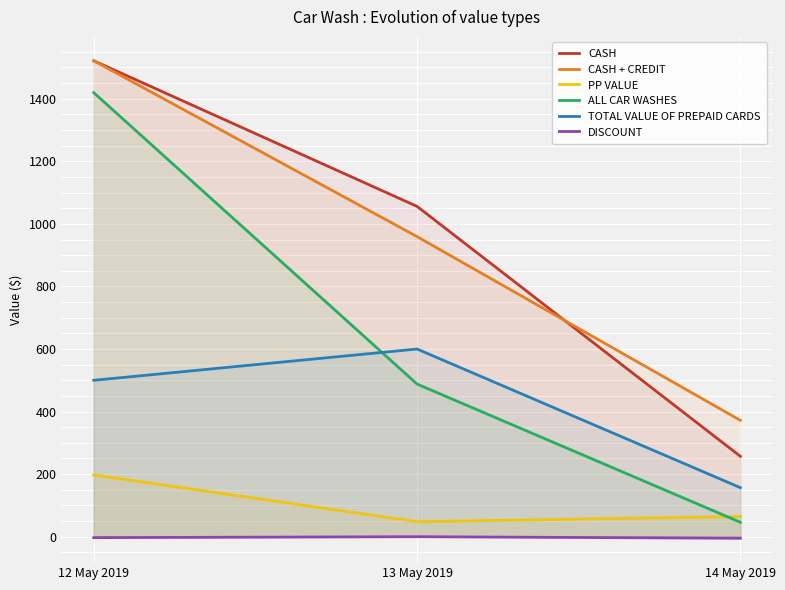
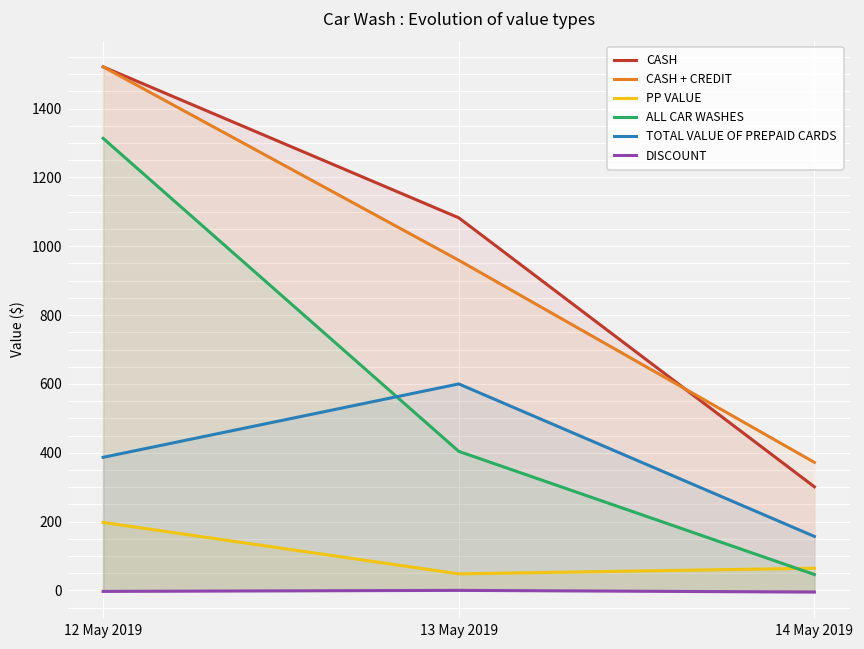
  {
    "CASH": {
-     "13 May 2019": 1060,
-     "14 May 2019": 260
+     "13 May 2019": 1080,
+     "14 May 2019": 300
    },
    "CASH + CREDIT": {
      "13 May 2019": 960,
      "14 May 2019": 370
    },
    "PP VALUE": {
      "12 May 2019": 200,
      "13 May 2019": 50,
      "14 May 2019": 60
    },
    "ALL CAR WASHES": {
-     "12 May 2019": 1420,
-     "13 May 2019": 490,
+     "12 May 2019": 1310,
+     "13 May 2019": 400,
      "14 May 2019": 50
    },
    "TOTAL VALUE OF PREPAID CARDS": {
-     "12 May 2019": 500,
+     "12 May 2019": 390,
      "13 May 2019": 600,
      "14 May 2019": 160
    }
  }
